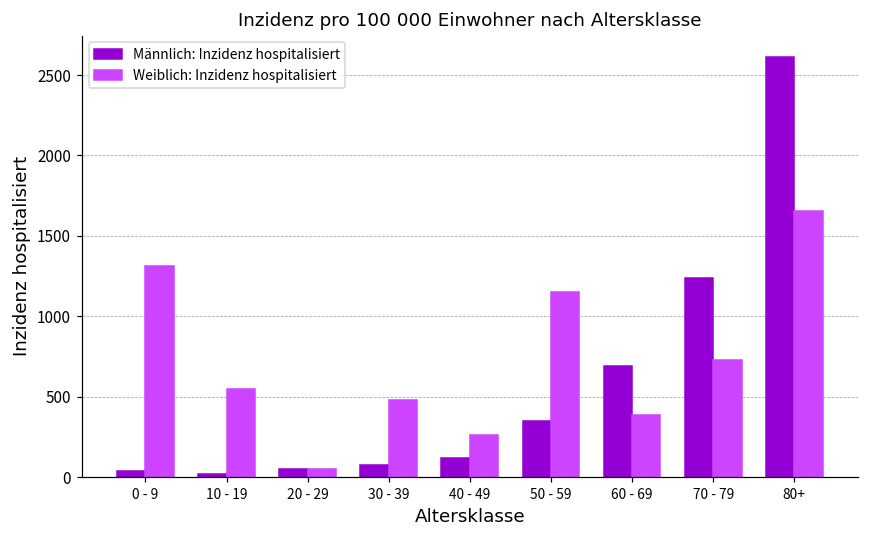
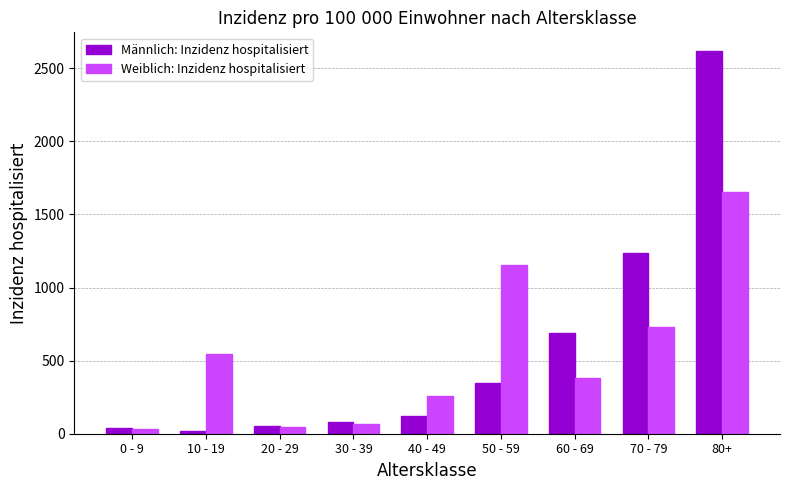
  {
    "Männlich: Inzidenz hospitalisiert": {
      "0 - 9": 40,
      "10 - 19": 20,
      "20 - 29": 50,
      "30 - 39": 80,
      "40 - 49": 120,
      "50 - 59": 350,
      "60 - 69": 690,
      "70 - 79": 1240,
      "80+": 2610
    },
    "Weiblich: Inzidenz hospitalisiert": {
-     "0 - 9": 1310,
+     "0 - 9": 30,
      "10 - 19": 540,
      "20 - 29": 50,
-     "30 - 39": 480,
+     "30 - 39": 60,
      "40 - 49": 260,
      "50 - 59": 1150,
      "60 - 69": 380,
      "70 - 79": 730,
      "80+": 1650
    }
  }
